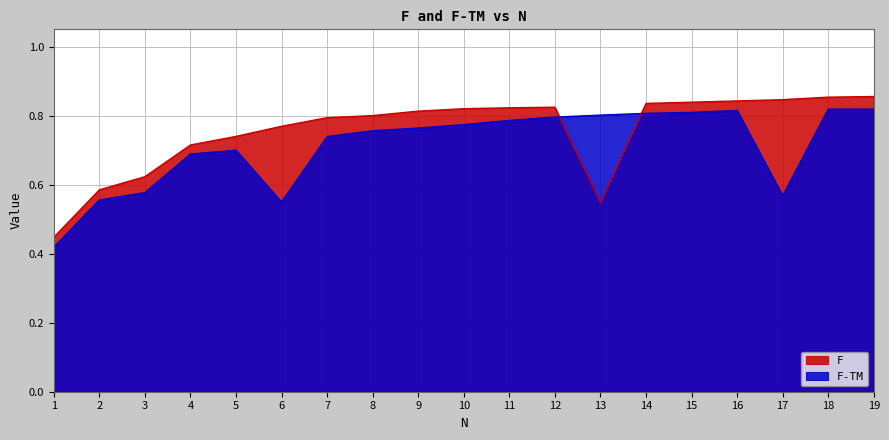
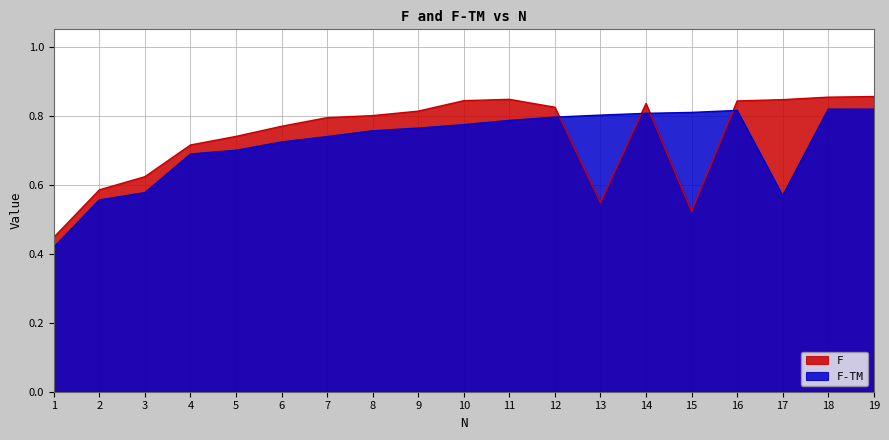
  {
    "F": {
      "1": 0.45,
      "2": 0.58,
      "3": 0.62,
      "4": 0.71,
      "5": 0.74,
      "6": 0.77,
      "7": 0.79,
      "8": 0.80,
      "9": 0.81,
-     "10": 0.82,
-     "11": 0.82,
+     "10": 0.84,
+     "11": 0.85,
      "12": 0.82,
      "13": 0.55,
      "14": 0.84,
-     "15": 0.84,
+     "15": 0.52,
      "16": 0.84,
      "17": 0.85,
      "18": 0.85,
      "19": 0.86
    },
    "F-TM": {
      "1": 0.42,
      "2": 0.56,
      "3": 0.58,
      "4": 0.69,
      "5": 0.70,
-     "6": 0.55,
+     "6": 0.72,
      "7": 0.74,
      "8": 0.76,
      "9": 0.76,
      "10": 0.77,
      "11": 0.79,
      "12": 0.80,
      "13": 0.80,
      "14": 0.81,
      "15": 0.81,
      "16": 0.82,
      "17": 0.57,
      "18": 0.82,
      "19": 0.82
    }
  }
